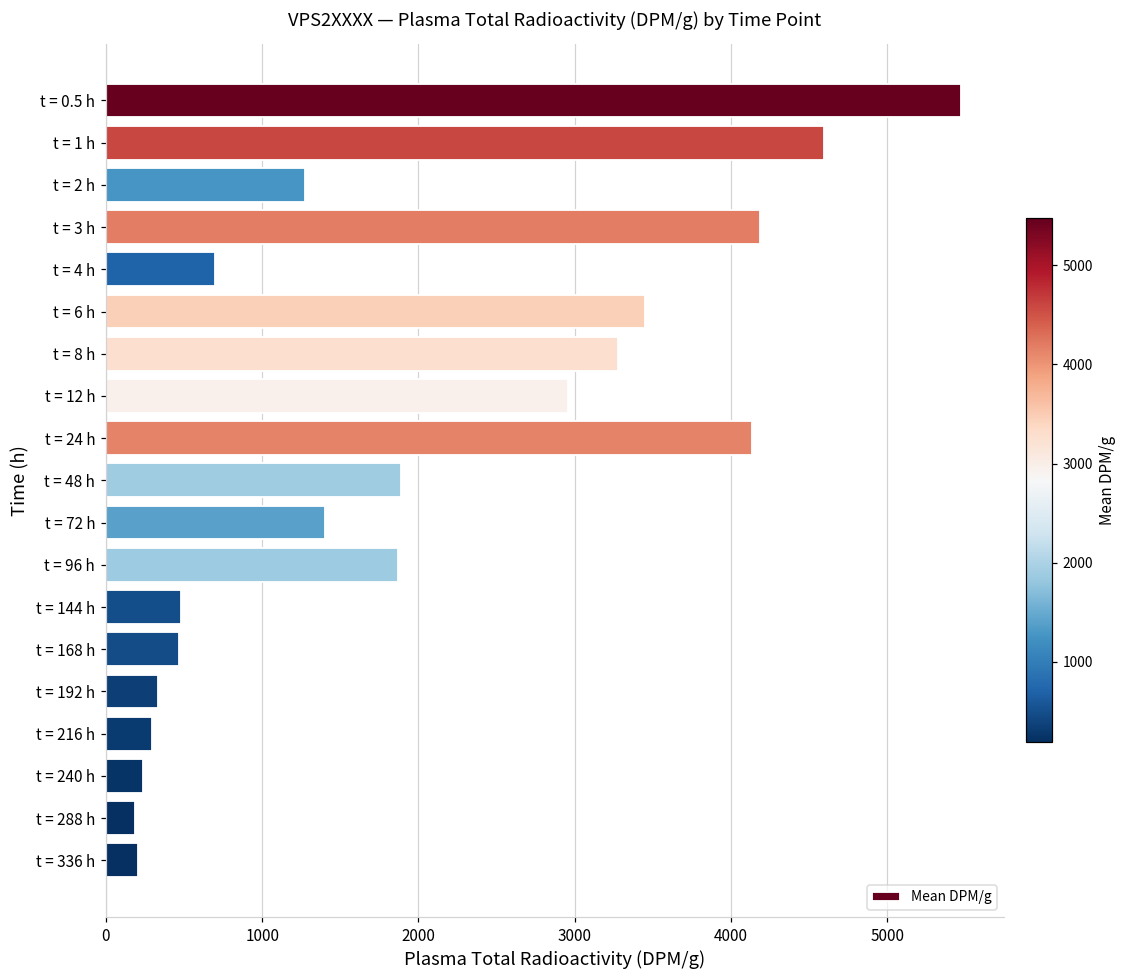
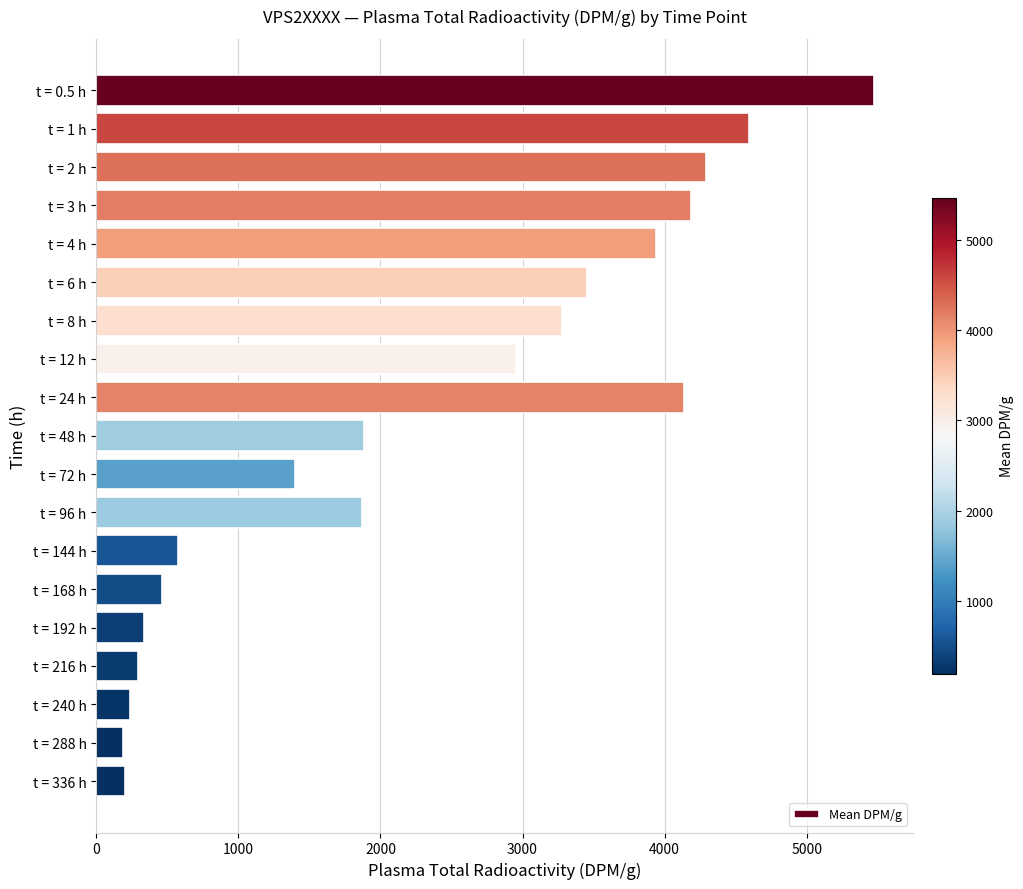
  {
    "t = 0.5 h": 5470,
    "t = 1 h": 4590,
-   "t = 2 h": 1280,
+   "t = 2 h": 4290,
    "t = 3 h": 4180,
-   "t = 4 h": 700,
+   "t = 4 h": 3940,
    "t = 6 h": 3450,
    "t = 8 h": 3280,
    "t = 12 h": 2960,
    "t = 24 h": 4140,
    "t = 48 h": 1890,
    "t = 72 h": 1400,
    "t = 96 h": 1870,
-   "t = 144 h": 480,
+   "t = 144 h": 580,
    "t = 168 h": 470,
    "t = 192 h": 340,
    "t = 216 h": 290,
    "t = 240 h": 240,
    "t = 288 h": 190,
    "t = 336 h": 200
  }
